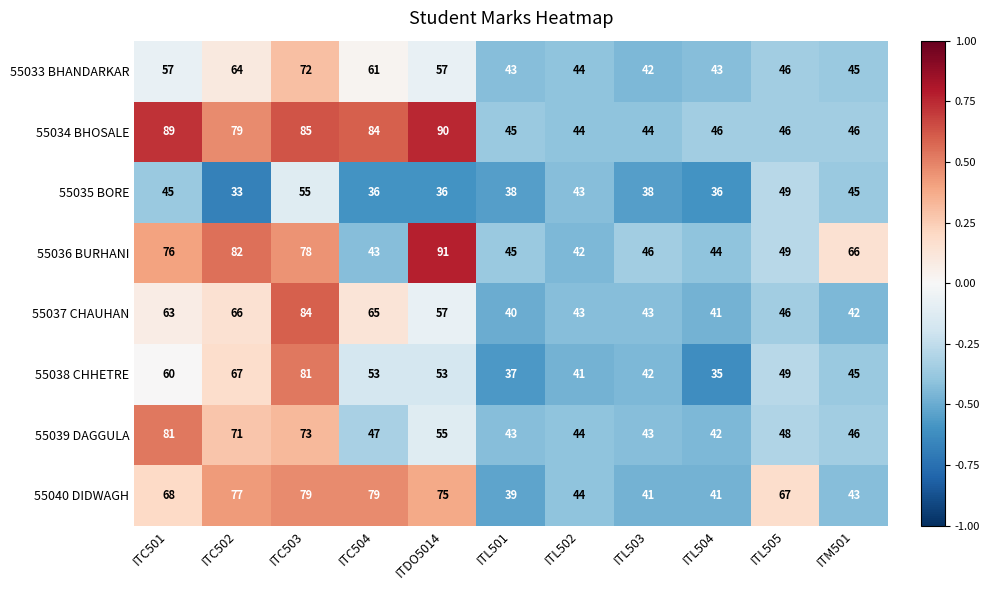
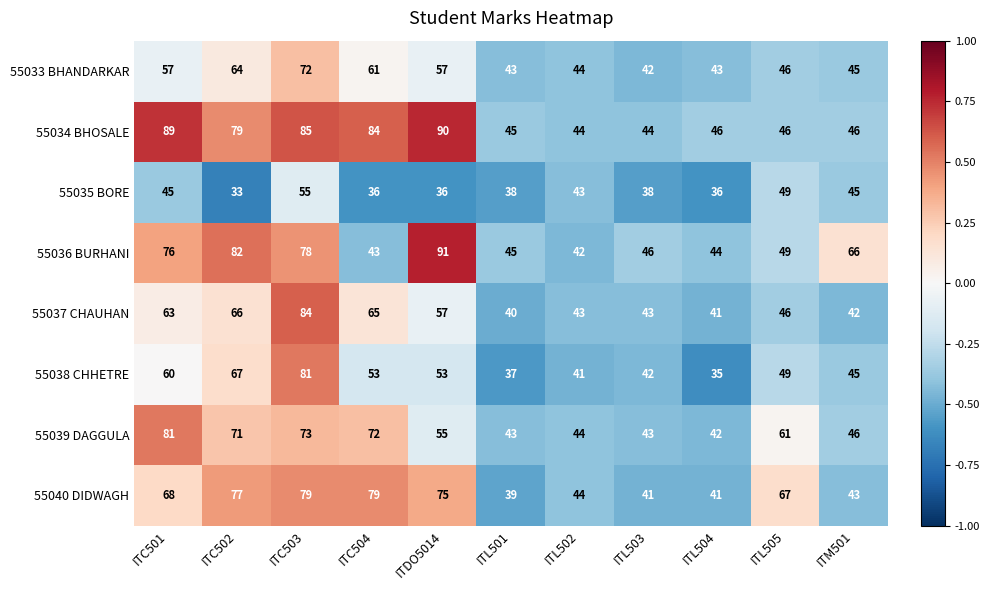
  {
    "55033 BHANDARKAR": {
      "ITC501": 57,
      "ITC502": 64,
      "ITC503": 72,
      "ITC504": 61,
      "ITDO5014": 57,
      "ITL501": 43,
      "ITL502": 44,
      "ITL503": 42,
      "ITL504": 43,
      "ITL505": 46,
      "ITM501": 45
    },
    "55034 BHOSALE": {
      "ITC501": 89,
      "ITC502": 79,
      "ITC503": 85,
      "ITC504": 84,
      "ITDO5014": 90,
      "ITL501": 45,
      "ITL502": 44,
      "ITL503": 44,
      "ITL504": 46,
      "ITL505": 46,
      "ITM501": 46
    },
    "55035 BORE": {
      "ITC501": 45,
      "ITC502": 33,
      "ITC503": 55,
      "ITC504": 36,
      "ITDO5014": 36,
      "ITL501": 38,
      "ITL502": 43,
      "ITL503": 38,
      "ITL504": 36,
      "ITL505": 49,
      "ITM501": 45
    },
    "55036 BURHANI": {
      "ITC501": 76,
      "ITC502": 82,
      "ITC503": 78,
      "ITC504": 43,
      "ITDO5014": 91,
      "ITL501": 45,
      "ITL502": 42,
      "ITL503": 46,
      "ITL504": 44,
      "ITL505": 49,
      "ITM501": 66
    },
    "55037 CHAUHAN": {
      "ITC501": 63,
      "ITC502": 66,
      "ITC503": 84,
      "ITC504": 65,
      "ITDO5014": 57,
      "ITL501": 40,
      "ITL502": 43,
      "ITL503": 43,
      "ITL504": 41,
      "ITL505": 46,
      "ITM501": 42
    },
    "55038 CHHETRE": {
      "ITC501": 60,
      "ITC502": 67,
      "ITC503": 81,
      "ITC504": 53,
      "ITDO5014": 53,
      "ITL501": 37,
      "ITL502": 41,
      "ITL503": 42,
      "ITL504": 35,
      "ITL505": 49,
      "ITM501": 45
    },
    "55039 DAGGULA": {
      "ITC501": 81,
      "ITC502": 71,
      "ITC503": 73,
-     "ITC504": 47,
+     "ITC504": 72,
      "ITDO5014": 55,
      "ITL501": 43,
      "ITL502": 44,
      "ITL503": 43,
      "ITL504": 42,
-     "ITL505": 48,
+     "ITL505": 61,
      "ITM501": 46
    },
    "55040 DIDWAGH": {
      "ITC501": 68,
      "ITC502": 77,
      "ITC503": 79,
      "ITC504": 79,
      "ITDO5014": 75,
      "ITL501": 39,
      "ITL502": 44,
      "ITL503": 41,
      "ITL504": 41,
      "ITL505": 67,
      "ITM501": 43
    }
  }
